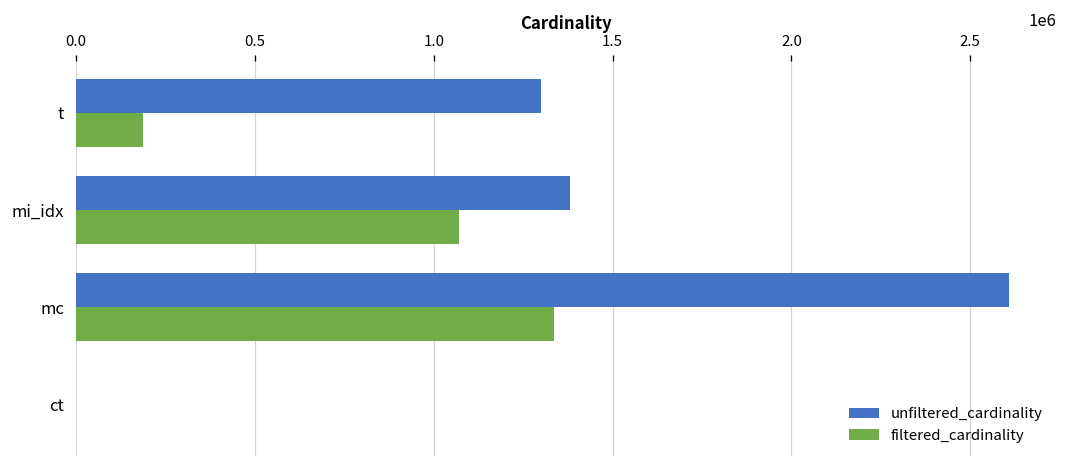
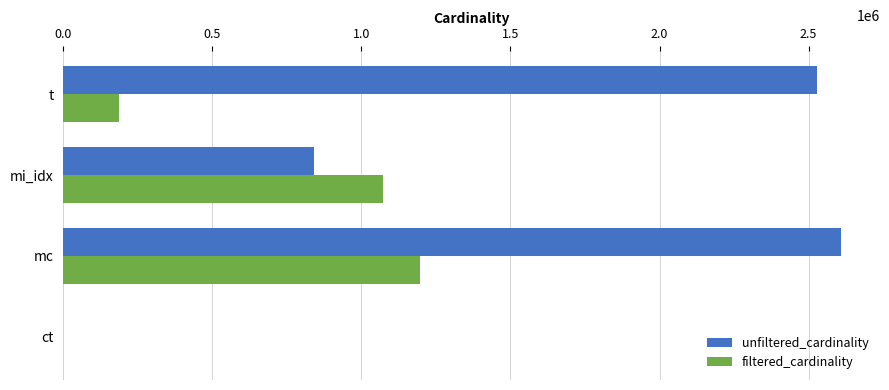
  {
    "unfiltered_cardinality": {
-     "t": 1300000,
-     "mi_idx": 1380000,
+     "t": 2530000,
+     "mi_idx": 840000,
      "mc": 2610000
    },
    "filtered_cardinality": {
      "t": 190000,
      "mi_idx": 1070000,
-     "mc": 1340000
+     "mc": 1200000
    }
  }
